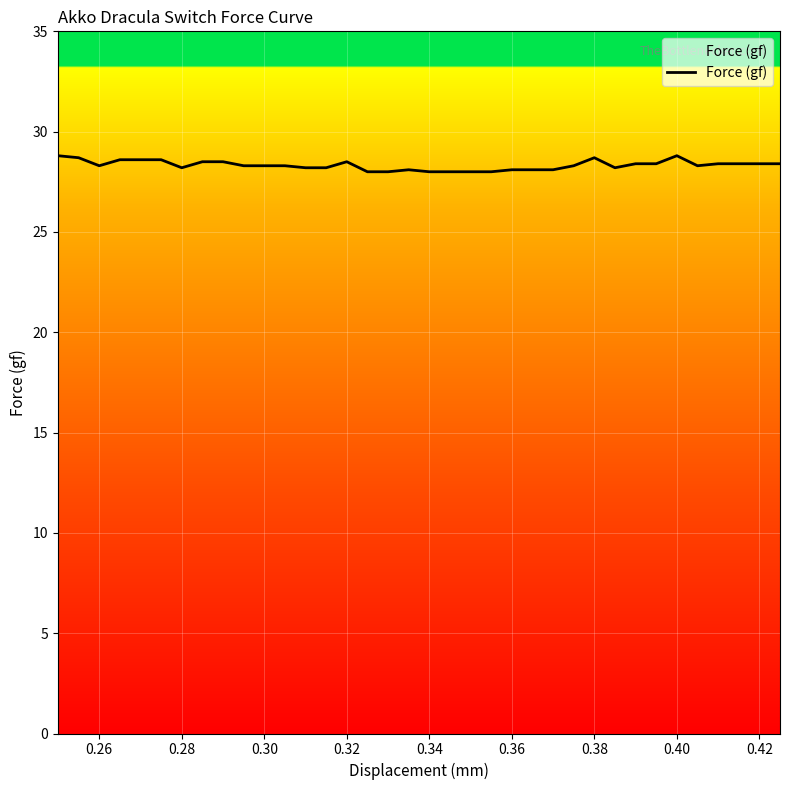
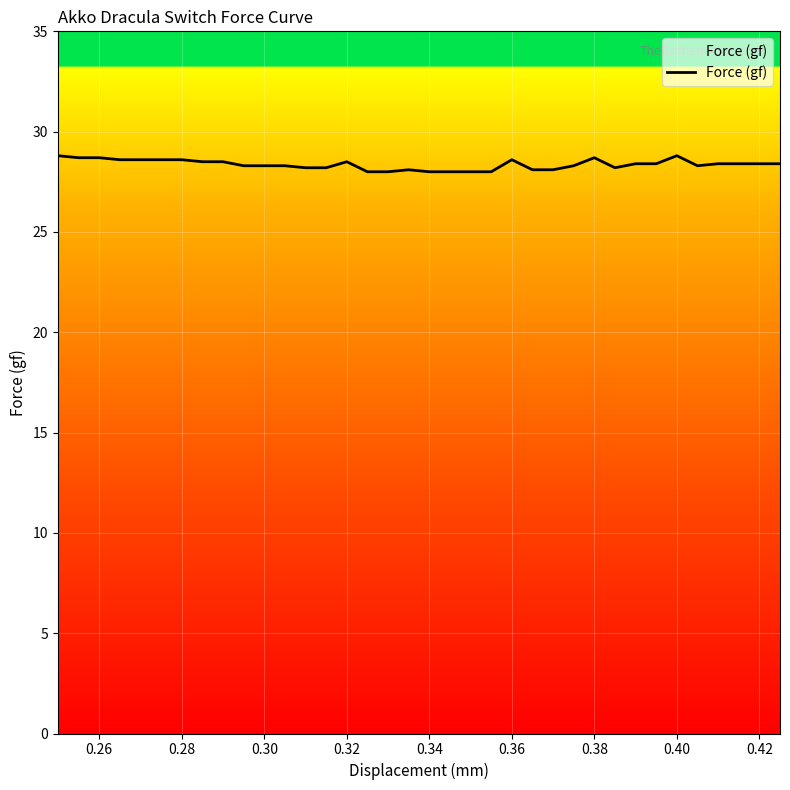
  {
-   "0.26": 28.3,
-   "0.28": 28.2,
+   "0.26": 28.7,
+   "0.28": 28.6,
    "0.30": 28.3,
    "0.32": 28.5,
    "0.34": 28.0,
-   "0.36": 28.1,
+   "0.36": 28.6,
    "0.38": 28.7,
    "0.40": 28.8,
    "0.42": 28.4
  }
